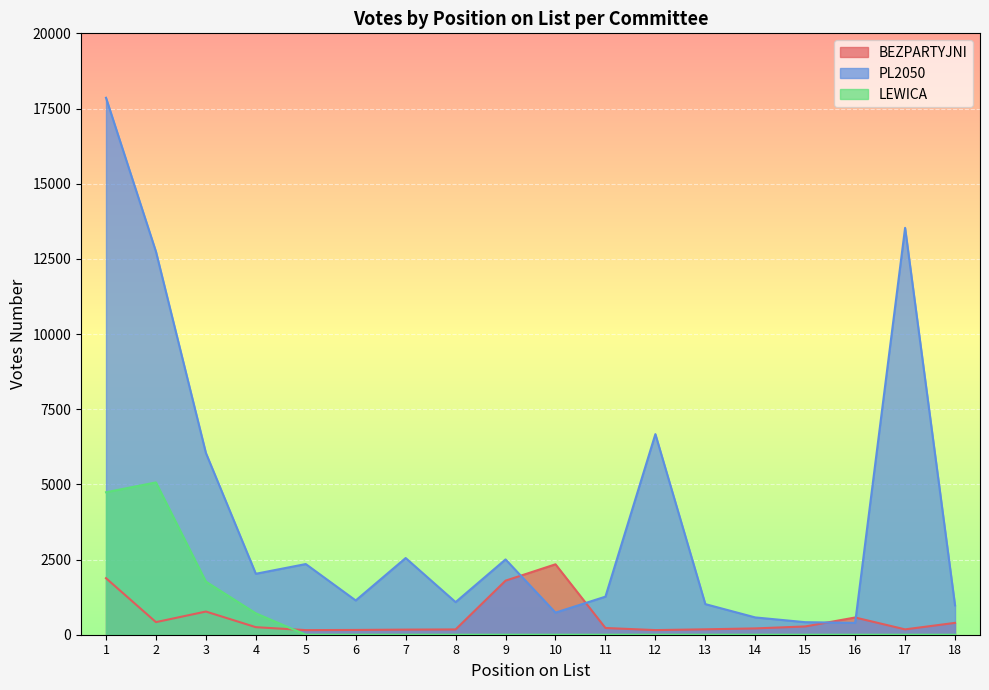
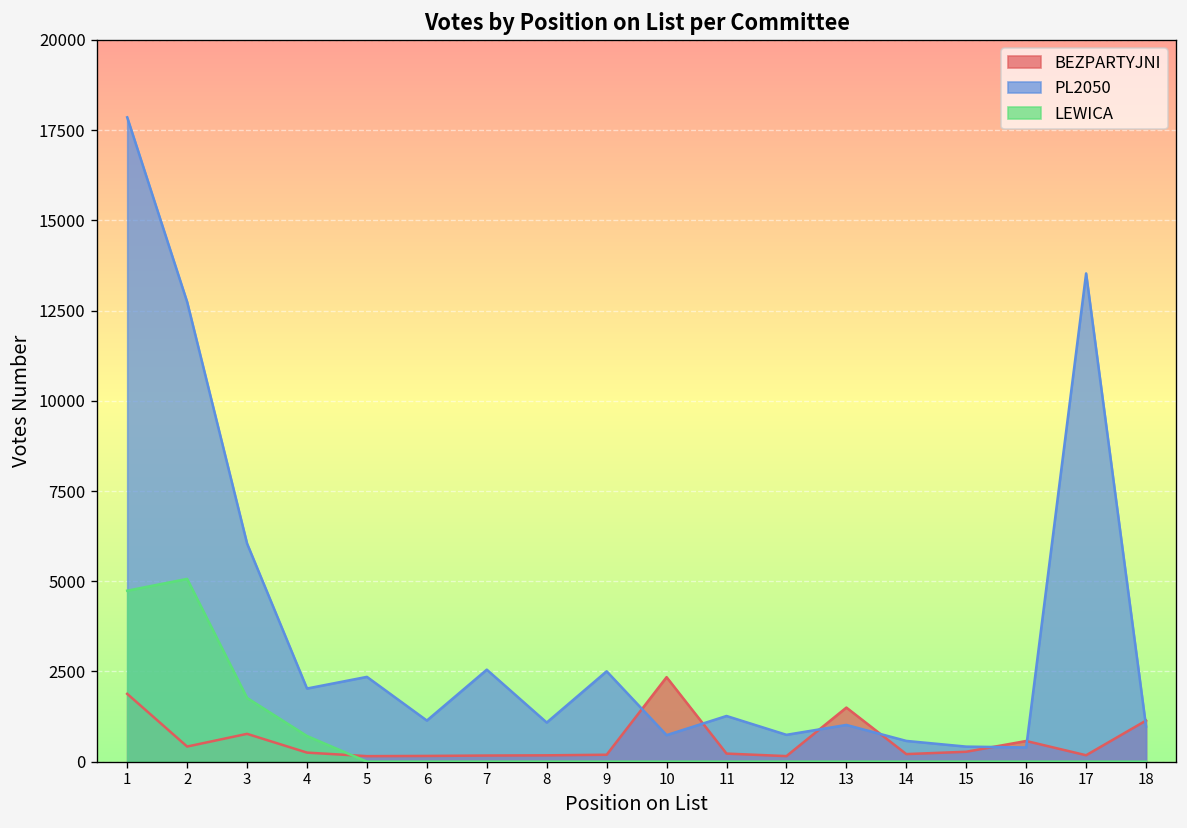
  {
    "BEZPARTYJNI": {
      "1": 1900,
      "2": 400,
      "3": 800,
      "4": 300,
      "5": 200,
      "6": 200,
      "7": 200,
      "8": 200,
-     "9": 1800,
+     "9": 200,
      "10": 2300,
      "11": 200,
      "12": 200,
-     "13": 200,
+     "13": 1500,
      "14": 200,
      "15": 300,
      "16": 600,
      "17": 200,
-     "18": 400
+     "18": 1100
    },
    "PL2050": {
      "1": 17900,
      "2": 12700,
      "3": 6000,
      "4": 2000,
      "5": 2400,
      "6": 1100,
      "7": 2600,
      "8": 1100,
      "9": 2500,
      "10": 700,
      "11": 1300,
-     "12": 6700,
+     "12": 700,
      "13": 1000,
      "14": 600,
      "15": 400,
      "16": 400,
      "17": 13500,
      "18": 1000
    },
    "LEWICA": {
      "1": 4700,
      "2": 5100,
      "3": 1800,
      "4": 700,
      "5": 0,
      "6": 0,
      "7": 0,
      "8": 0,
      "9": 0,
      "10": 0,
      "11": 0,
      "12": 0,
      "13": 0,
      "14": 0,
      "15": 0,
      "16": 0,
      "17": 0,
      "18": 0
    }
  }
